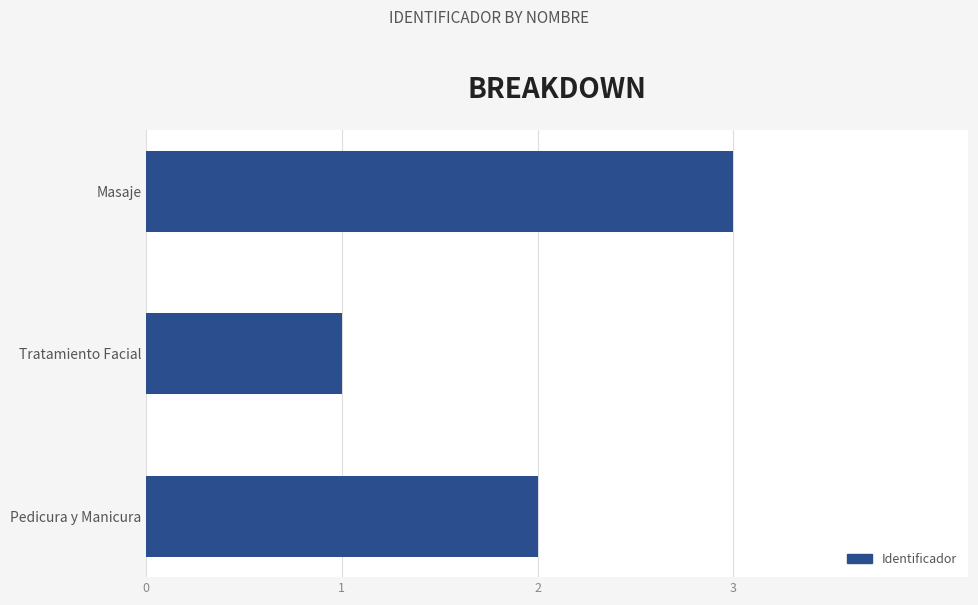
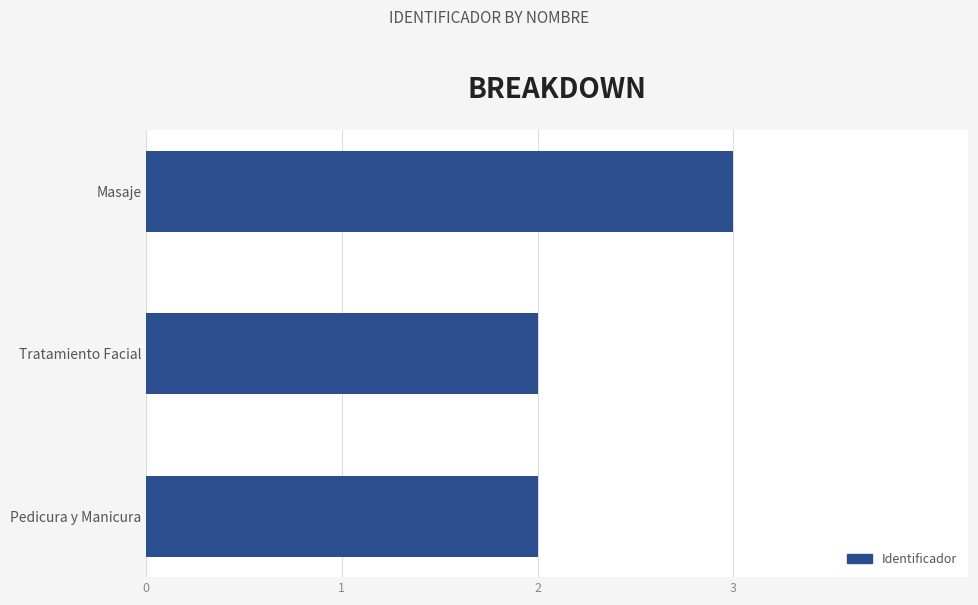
  {
    "Masaje": 3,
-   "Tratamiento Facial": 1,
+   "Tratamiento Facial": 2,
    "Pedicura y Manicura": 2
  }
